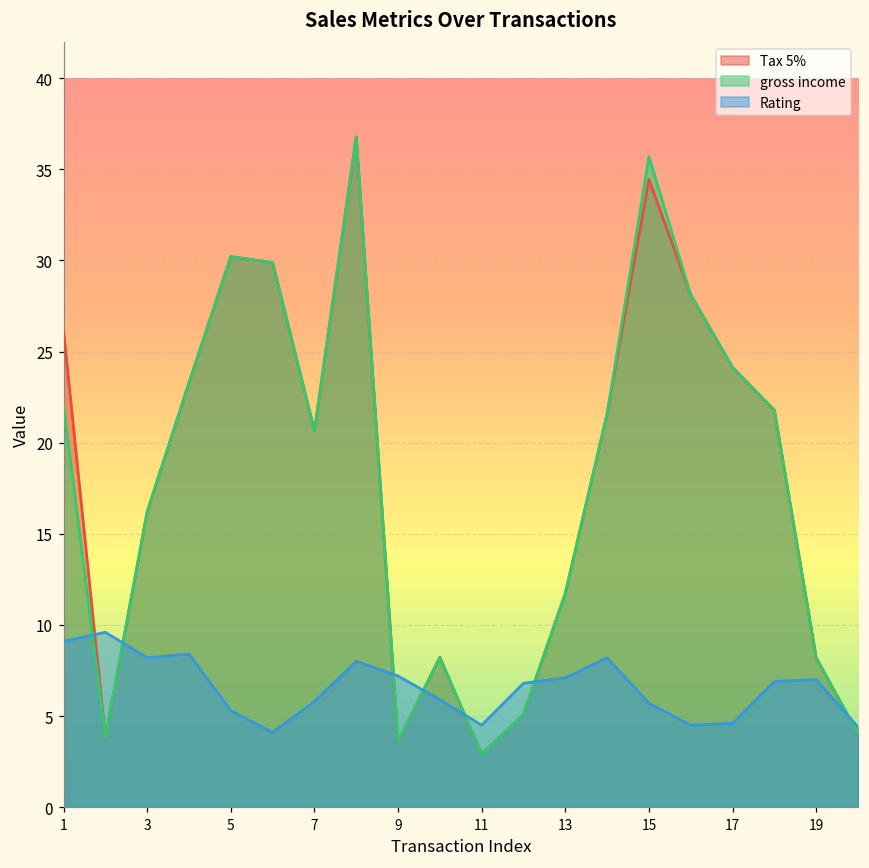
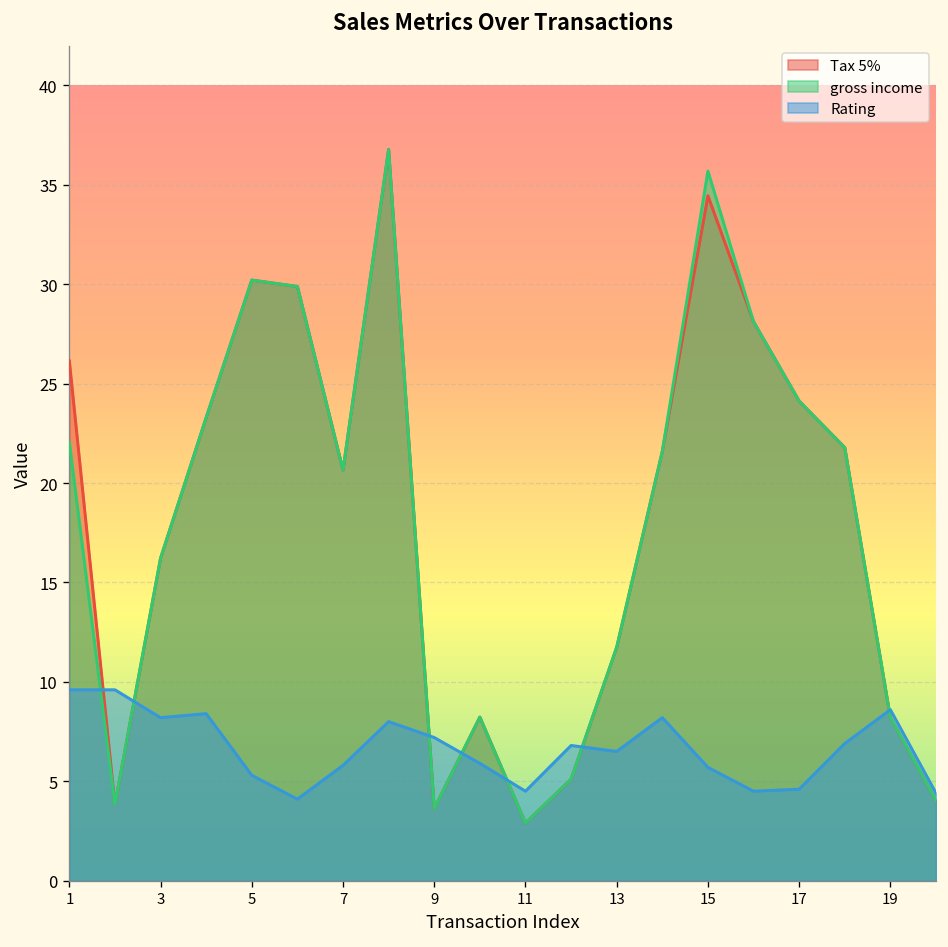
  {
    "Tax 5%": {
      "1": 26.1,
      "15": 34.5
    },
    "gross income": {
      "1": 22.0,
      "15": 35.7
    },
    "Rating": {
-     "1": 9.1,
+     "1": 9.6,
      "3": 8.2,
      "5": 5.3,
      "7": 5.8,
      "9": 7.2,
      "11": 4.5,
-     "13": 7.1,
+     "13": 6.5,
      "15": 5.7,
      "17": 4.6,
-     "19": 7.0
+     "19": 8.6
    }
  }
